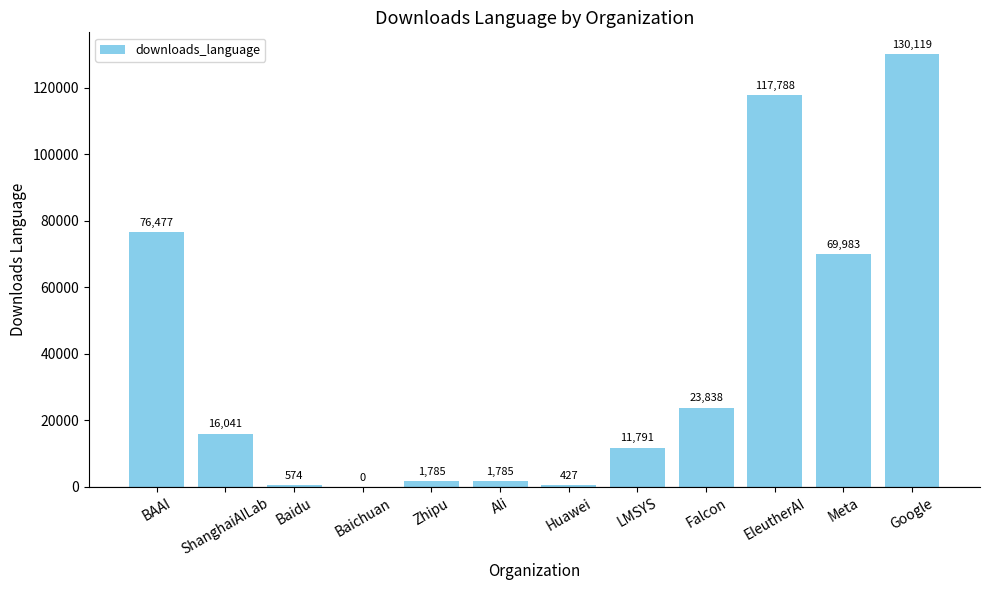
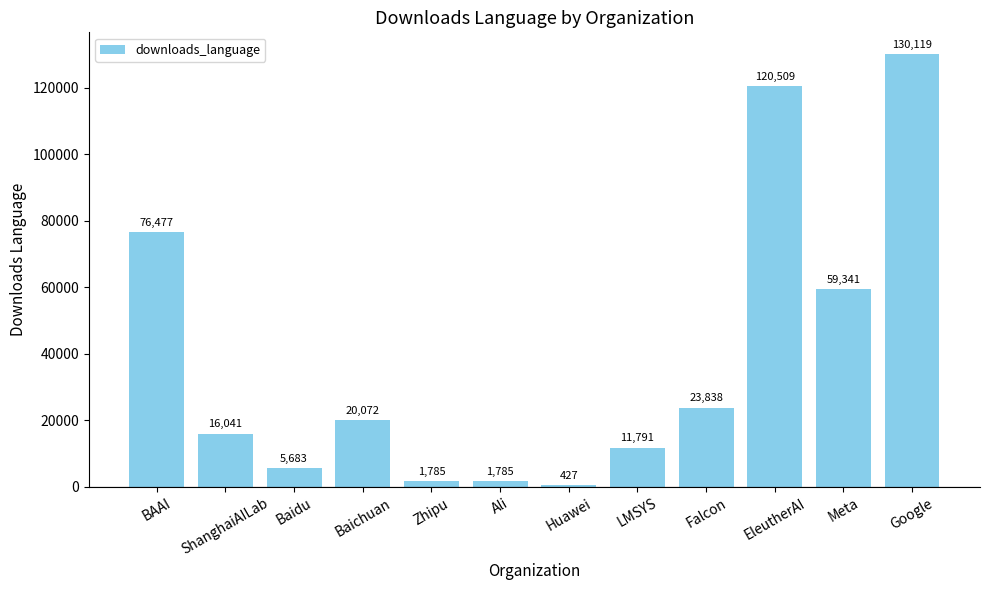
  {
    "BAAI": "76,477",
    "ShanghaiAILab": "16,041",
-   "Baidu": "574",
-   "Baichuan": "0",
+   "Baidu": "5,683",
+   "Baichuan": "20,072",
    "Zhipu": "1,785",
    "Ali": "1,785",
    "Huawei": "427",
    "LMSYS": "11,791",
    "Falcon": "23,838",
-   "EleutherAI": "117,788",
-   "Meta": "69,983",
+   "EleutherAI": "120,509",
+   "Meta": "59,341",
    "Google": "130,119"
  }
